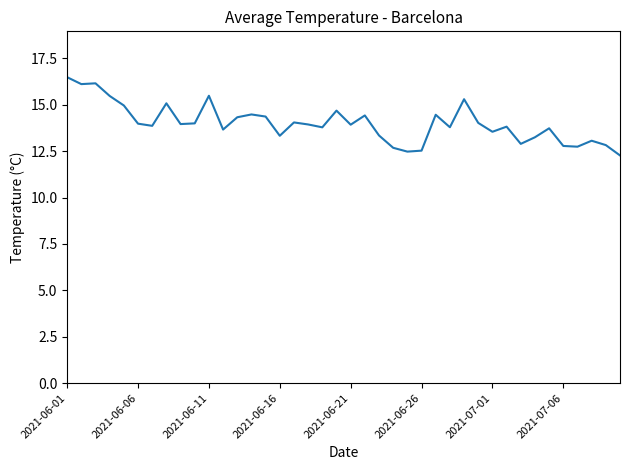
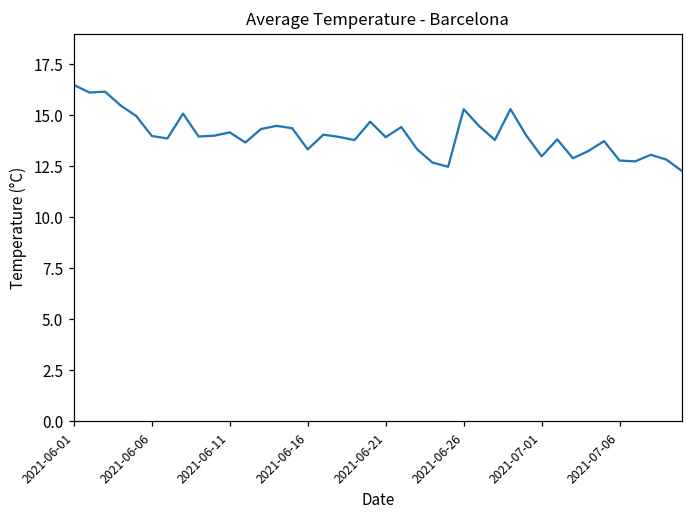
  {
    "2021-06-01": 16.5,
    "2021-06-06": 14.0,
-   "2021-06-11": 15.5,
+   "2021-06-11": 14.2,
    "2021-06-16": 13.3,
    "2021-06-21": 13.9,
-   "2021-06-26": 12.5,
-   "2021-07-01": 13.5,
+   "2021-06-26": 15.3,
+   "2021-07-01": 13.0,
    "2021-07-06": 12.8
  }
